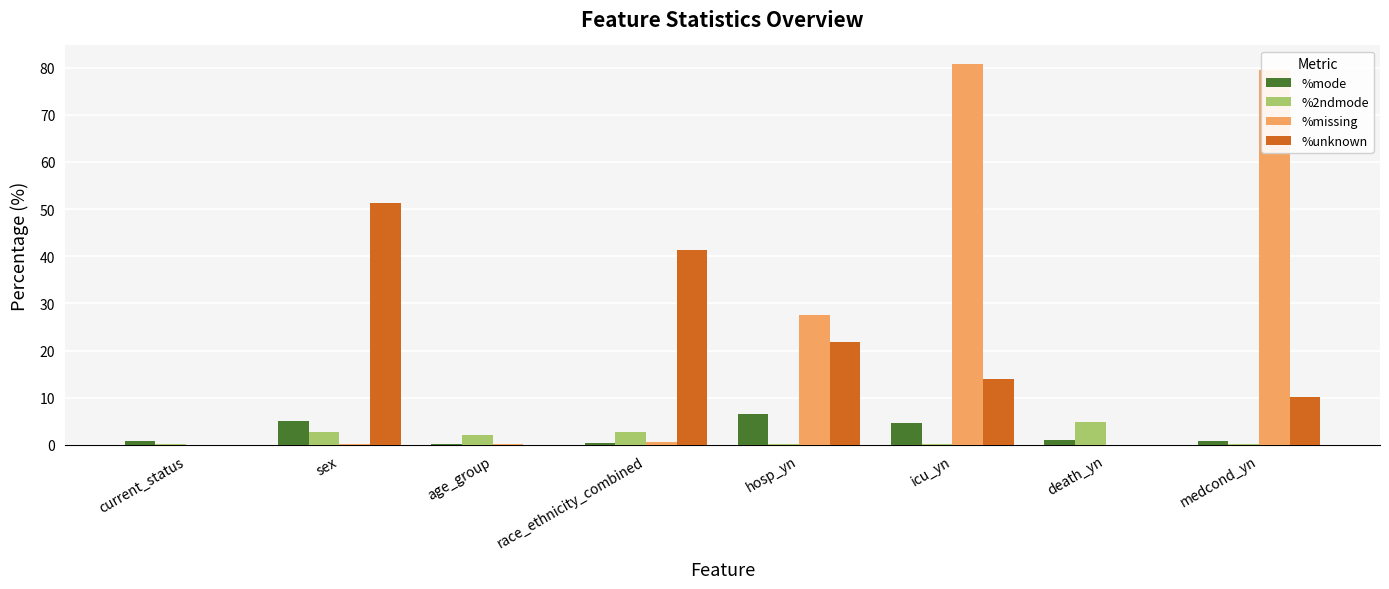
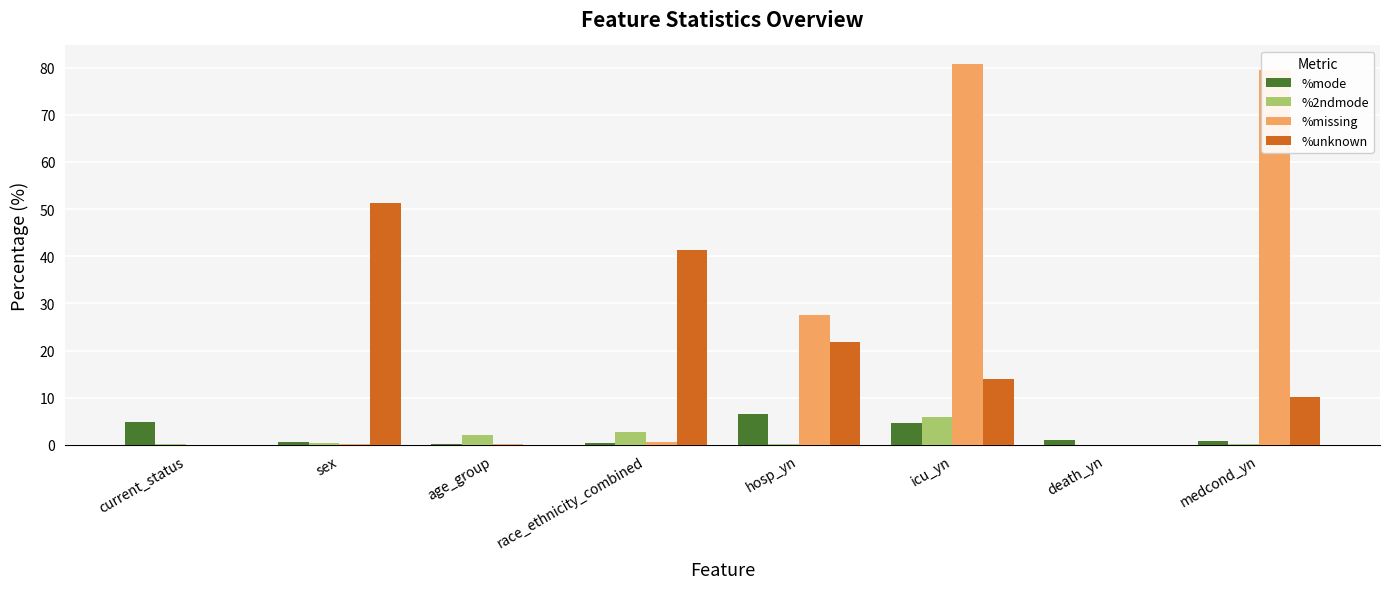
  {
    "%mode": {
-     "current_status": 1,
-     "sex": 5,
+     "current_status": 5,
+     "sex": 1,
      "hosp_yn": 6,
      "icu_yn": 5,
      "death_yn": 1,
      "medcond_yn": 1
    },
    "%2ndmode": {
-     "sex": 3,
+     "sex": 0,
      "age_group": 2,
      "race_ethnicity_combined": 3,
-     "icu_yn": 0,
-     "death_yn": 5
+     "icu_yn": 6,
+     "death_yn": 0
    },
    "%missing": {
      "current_status": 0,
      "race_ethnicity_combined": 1,
      "hosp_yn": 28,
      "icu_yn": 81,
      "death_yn": 0
    },
    "%unknown": {
      "current_status": 0,
      "sex": 51,
      "age_group": 0,
      "race_ethnicity_combined": 41,
      "hosp_yn": 22,
      "icu_yn": 14,
      "death_yn": 0,
      "medcond_yn": 10
    }
  }
